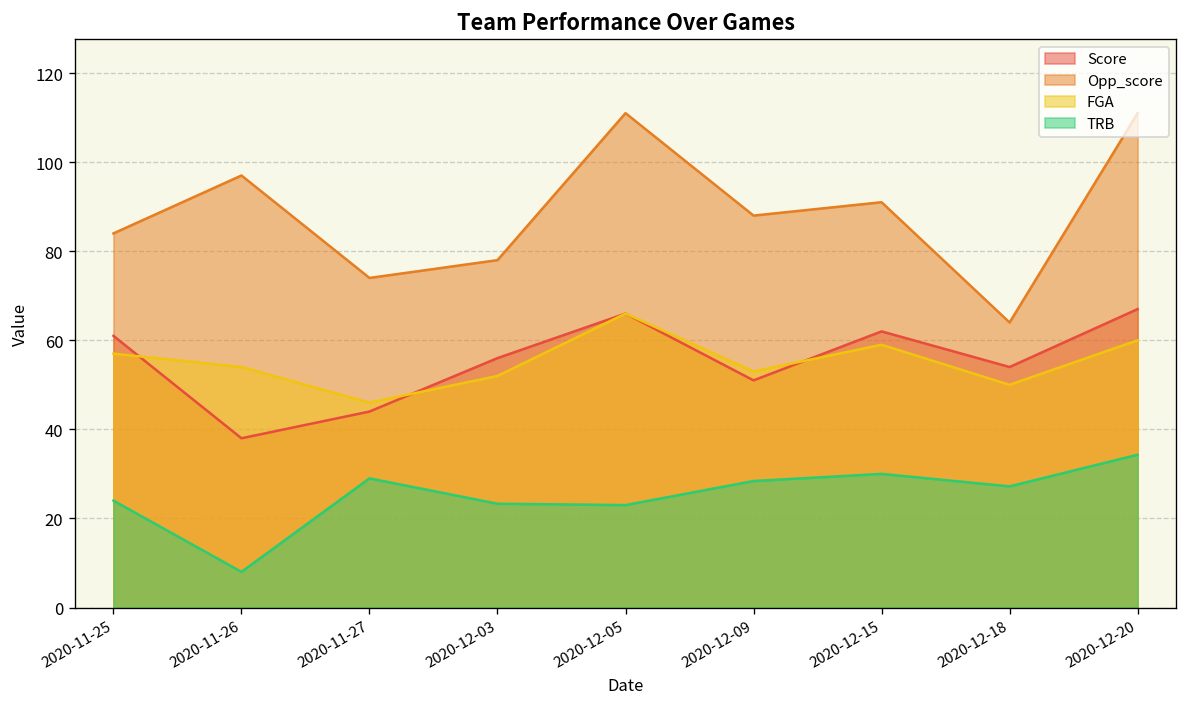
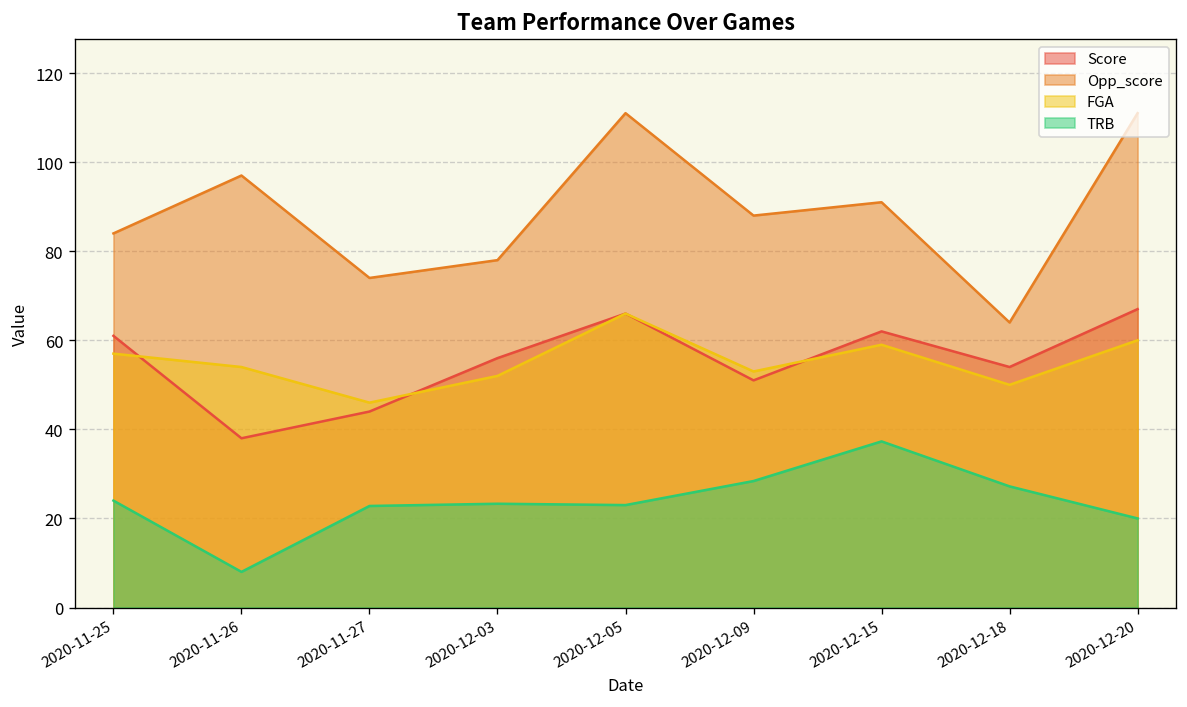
  {
    "TRB": {
      "2020-11-25": 24,
      "2020-11-26": 8,
-     "2020-11-27": 29,
+     "2020-11-27": 23,
      "2020-12-03": 23,
      "2020-12-05": 23,
      "2020-12-09": 28,
-     "2020-12-15": 30,
+     "2020-12-15": 37,
      "2020-12-18": 27,
-     "2020-12-20": 34
+     "2020-12-20": 20
    }
  }
